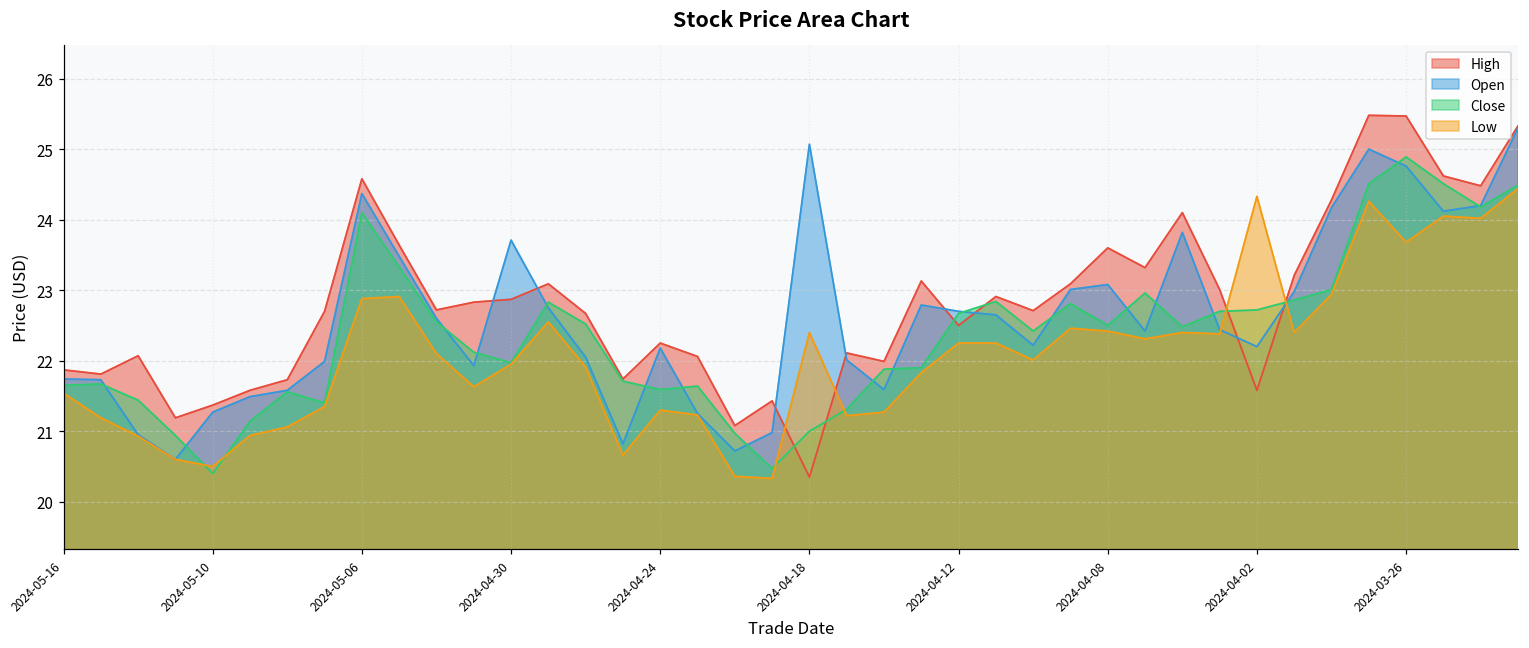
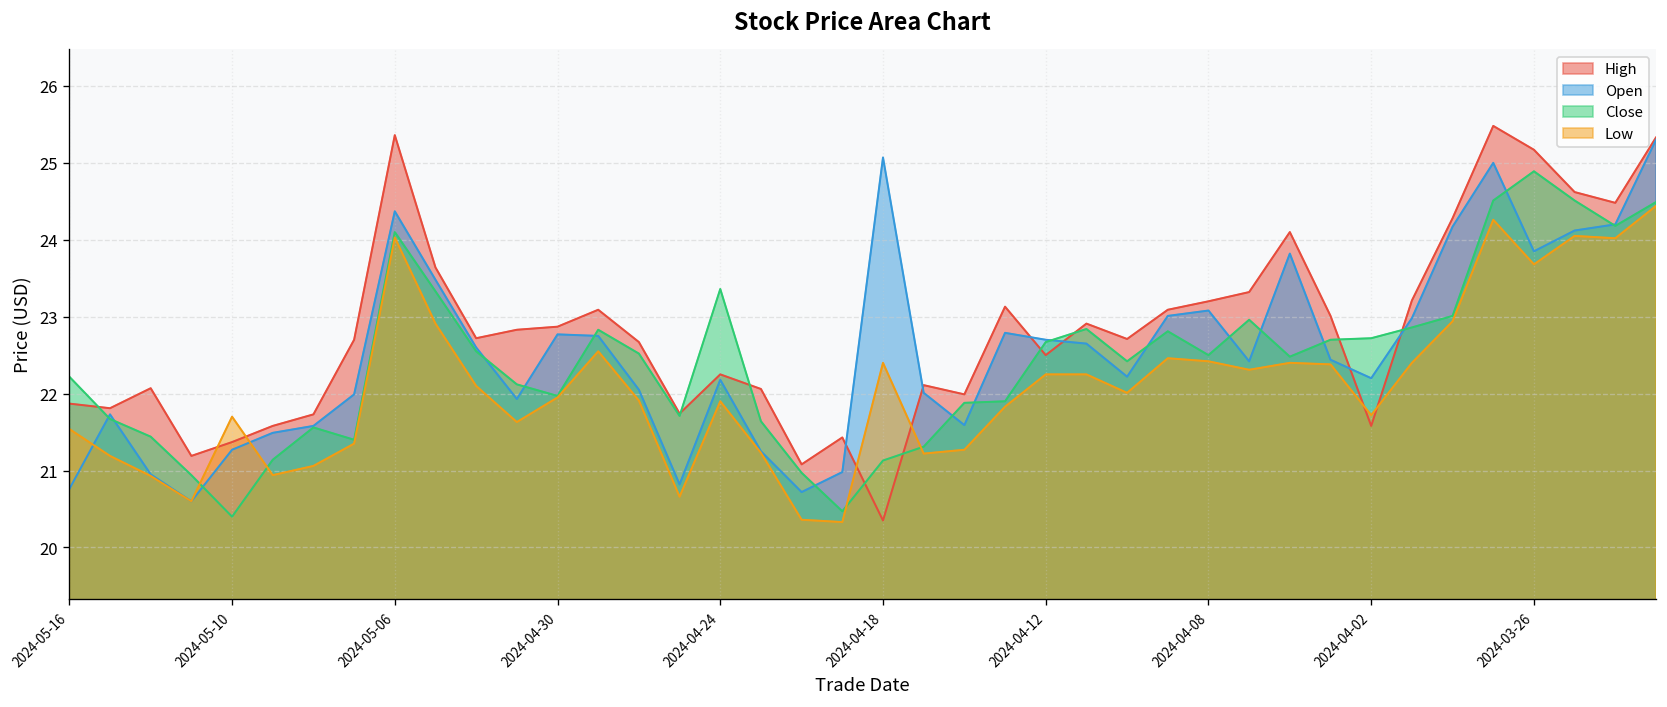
  {
    "High": {
      "2024-05-16": 21.9,
      "2024-05-10": 21.4,
-     "2024-05-06": 24.6,
+     "2024-05-06": 25.4,
      "2024-04-30": 22.9,
      "2024-04-24": 22.3,
      "2024-04-18": 20.4,
      "2024-04-12": 22.5,
-     "2024-04-08": 23.6,
+     "2024-04-08": 23.2,
      "2024-04-02": 21.6,
-     "2024-03-26": 25.5
+     "2024-03-26": 25.2
    },
    "Open": {
-     "2024-05-16": 21.7,
+     "2024-05-16": 20.8,
      "2024-05-10": 21.3,
      "2024-05-06": 24.4,
-     "2024-04-30": 23.7,
+     "2024-04-30": 22.8,
      "2024-04-24": 22.2,
      "2024-04-18": 25.1,
      "2024-04-08": 23.1,
      "2024-04-02": 22.2,
-     "2024-03-26": 24.8
+     "2024-03-26": 23.9
    },
    "Close": {
-     "2024-05-16": 21.7,
+     "2024-05-16": 22.2,
      "2024-05-10": 20.4,
      "2024-05-06": 24.1,
-     "2024-04-24": 21.6,
-     "2024-04-18": 21.0,
+     "2024-04-24": 23.4,
+     "2024-04-18": 21.1,
      "2024-04-08": 22.5,
      "2024-04-02": 22.7,
      "2024-03-26": 24.9
    },
    "Low": {
      "2024-05-16": 21.5,
-     "2024-05-10": 20.5,
-     "2024-05-06": 22.9,
-     "2024-04-24": 21.3,
+     "2024-05-10": 21.7,
+     "2024-05-06": 24.0,
+     "2024-04-24": 21.9,
      "2024-04-18": 22.4,
      "2024-04-12": 22.3,
      "2024-04-08": 22.4,
-     "2024-04-02": 24.3,
+     "2024-04-02": 21.7,
      "2024-03-26": 23.7
    }
  }
